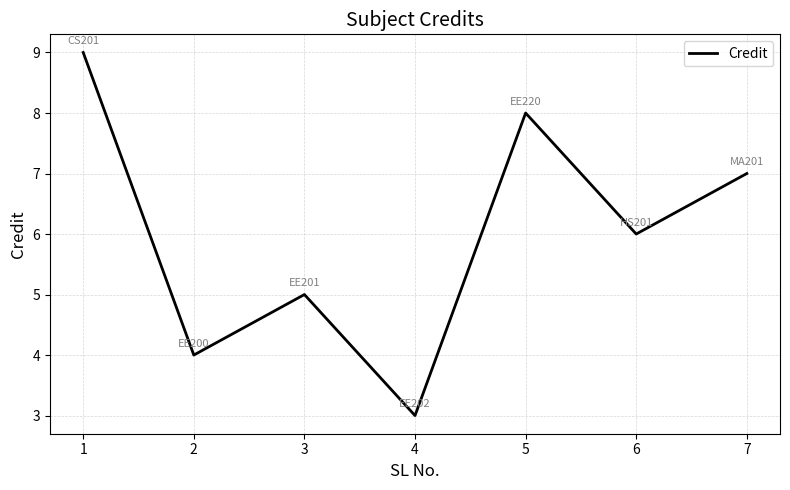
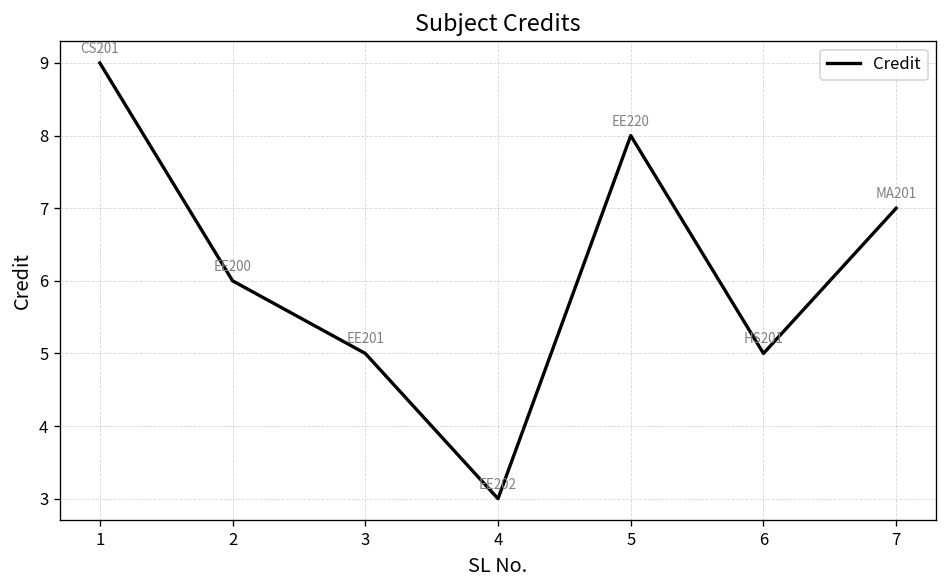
  {
    "1": 9,
-   "2": 4,
+   "2": 6,
    "3": 5,
    "4": 3,
    "5": 8,
-   "6": 6,
+   "6": 5,
    "7": 7
  }
